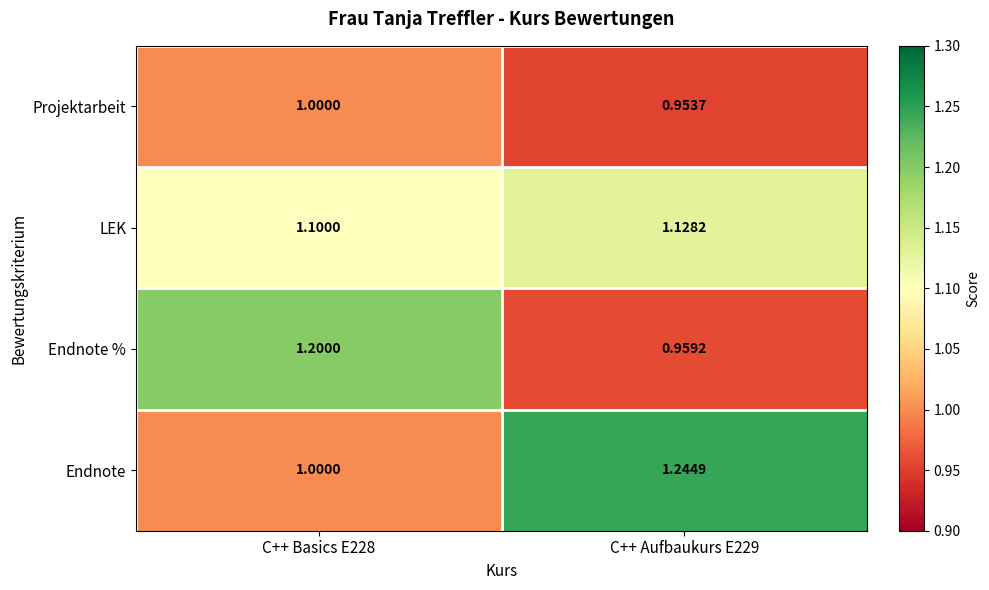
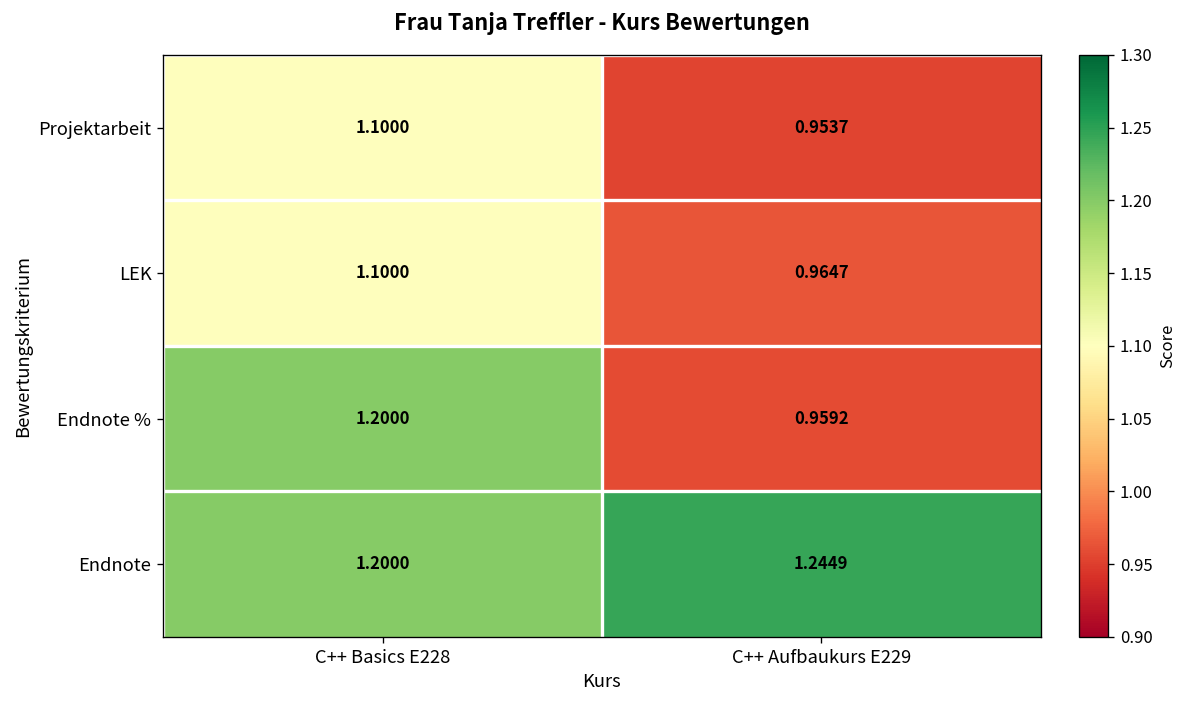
  {
    "Projektarbeit": {
-     "C++ Basics E228": 1.0000,
+     "C++ Basics E228": 1.1000,
      "C++ Aufbaukurs E229": 0.9537
    },
    "LEK": {
      "C++ Basics E228": 1.1000,
-     "C++ Aufbaukurs E229": 1.1282
+     "C++ Aufbaukurs E229": 0.9647
    },
    "Endnote %": {
      "C++ Basics E228": 1.2000,
      "C++ Aufbaukurs E229": 0.9592
    },
    "Endnote": {
-     "C++ Basics E228": 1.0000,
+     "C++ Basics E228": 1.2000,
      "C++ Aufbaukurs E229": 1.2449
    }
  }
